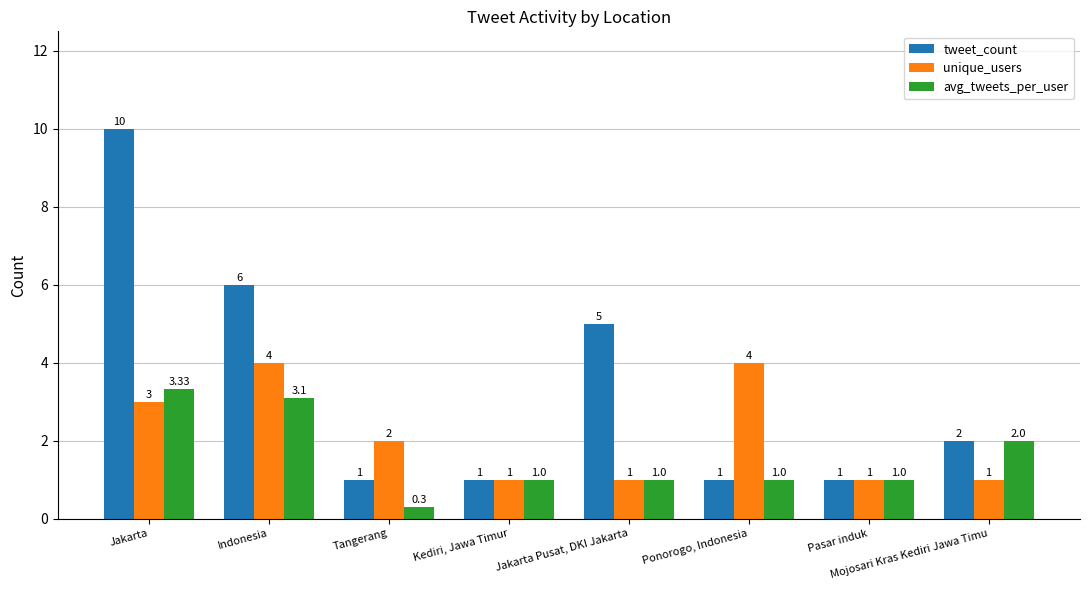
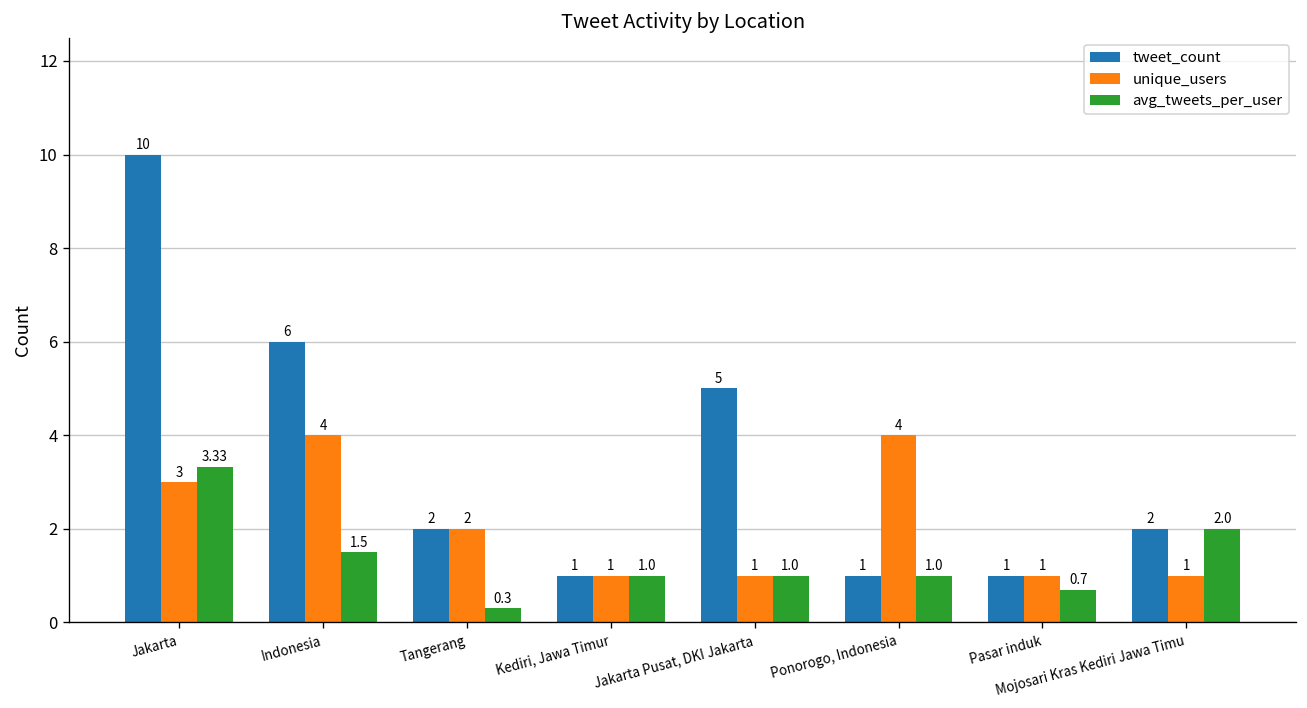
  {
    "tweet_count": {
      "Jakarta": 10,
      "Indonesia": 6,
-     "Tangerang": 1,
+     "Tangerang": 2,
      "Kediri, Jawa Timur": 1,
      "Jakarta Pusat, DKI Jakarta": 5,
      "Ponorogo, Indonesia": 1,
      "Pasar induk": 1,
      "Mojosari Kras Kediri Jawa Timu": 2
    },
    "unique_users": {
      "Jakarta": 3,
      "Indonesia": 4,
      "Tangerang": 2,
      "Kediri, Jawa Timur": 1,
      "Jakarta Pusat, DKI Jakarta": 1,
      "Ponorogo, Indonesia": 4,
      "Pasar induk": 1,
      "Mojosari Kras Kediri Jawa Timu": 1
    },
    "avg_tweets_per_user": {
      "Jakarta": 3.33,
-     "Indonesia": 3.1,
+     "Indonesia": 1.5,
      "Tangerang": 0.3,
      "Kediri, Jawa Timur": 1.0,
      "Jakarta Pusat, DKI Jakarta": 1.0,
      "Ponorogo, Indonesia": 1.0,
-     "Pasar induk": 1.0,
+     "Pasar induk": 0.7,
      "Mojosari Kras Kediri Jawa Timu": 2.0
    }
  }
